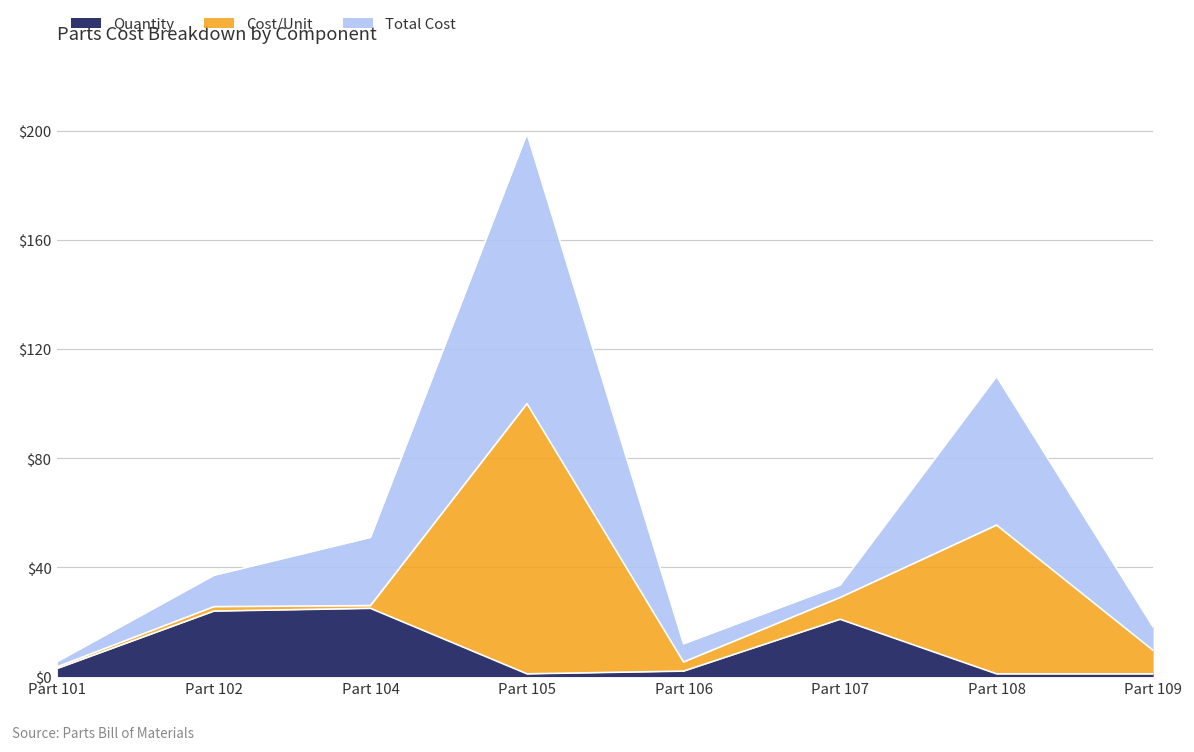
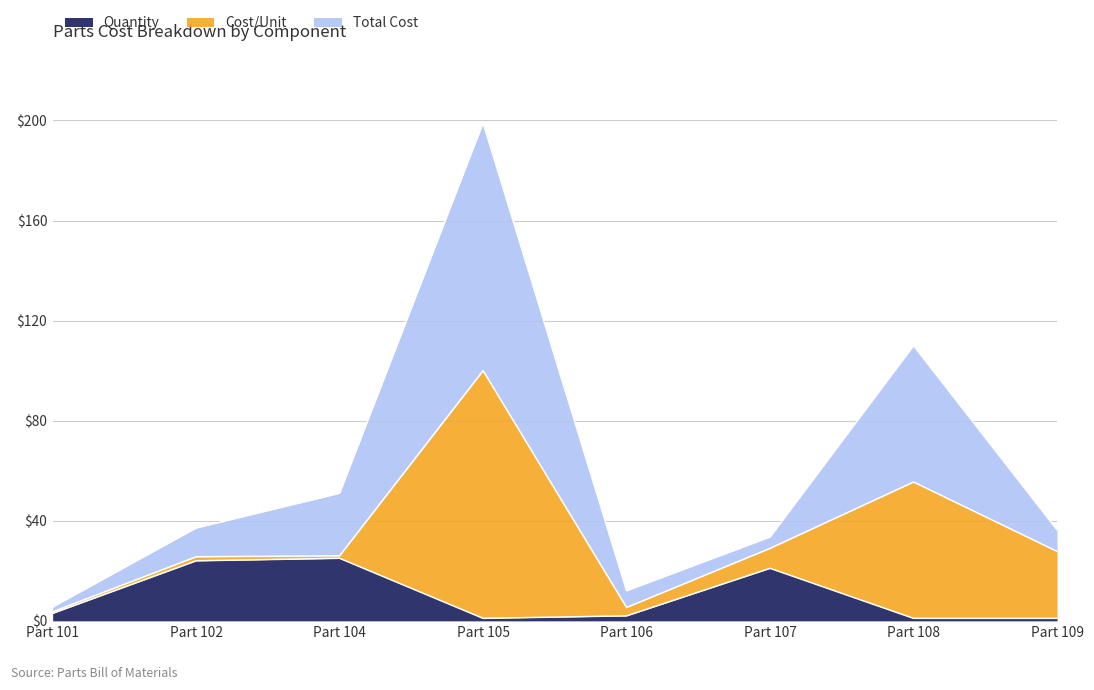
  {
    "Quantity": {
      "Part 102": "$24",
      "Part 105": "$1",
      "Part 106": "$2",
      "Part 107": "$21",
      "Part 108": "$1",
      "Part 109": "$1"
    },
    "Cost/Unit": {
      "Part 102": "$2",
      "Part 105": "$99",
      "Part 106": "$3",
      "Part 107": "$8",
      "Part 108": "$55",
-     "Part 109": "$9"
+     "Part 109": "$27"
    },
    "Total Cost": {
      "Part 101": "$2",
      "Part 102": "$11",
      "Part 104": "$25",
      "Part 105": "$99",
      "Part 106": "$7",
      "Part 107": "$5",
      "Part 108": "$55",
      "Part 109": "$9"
    }
  }
